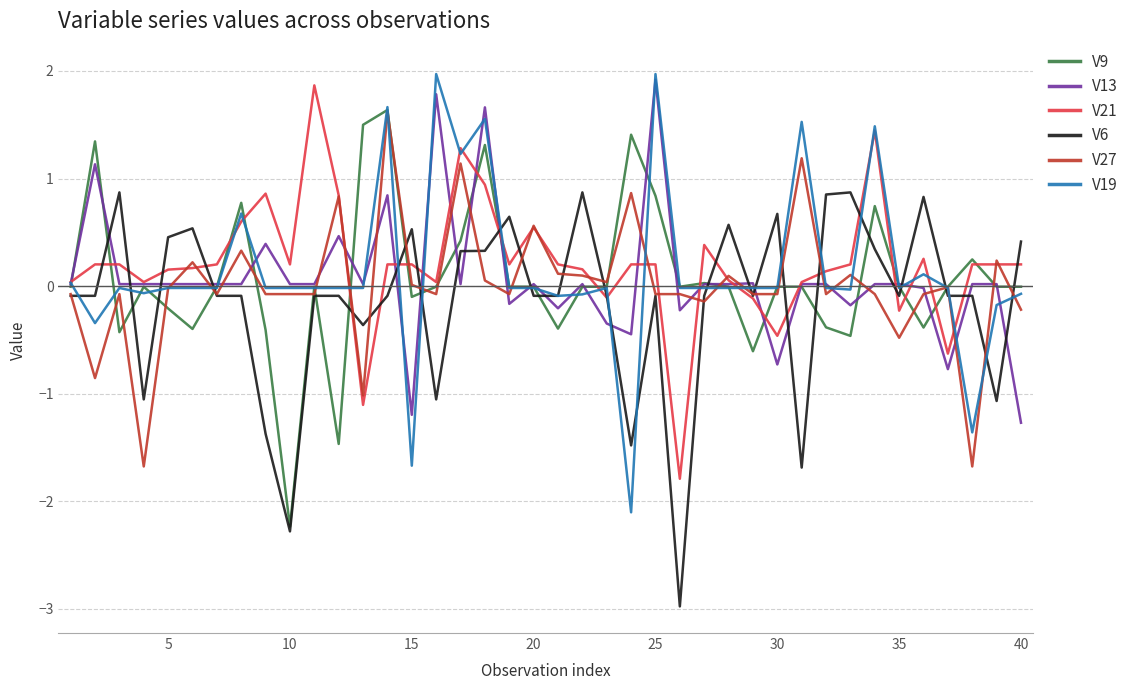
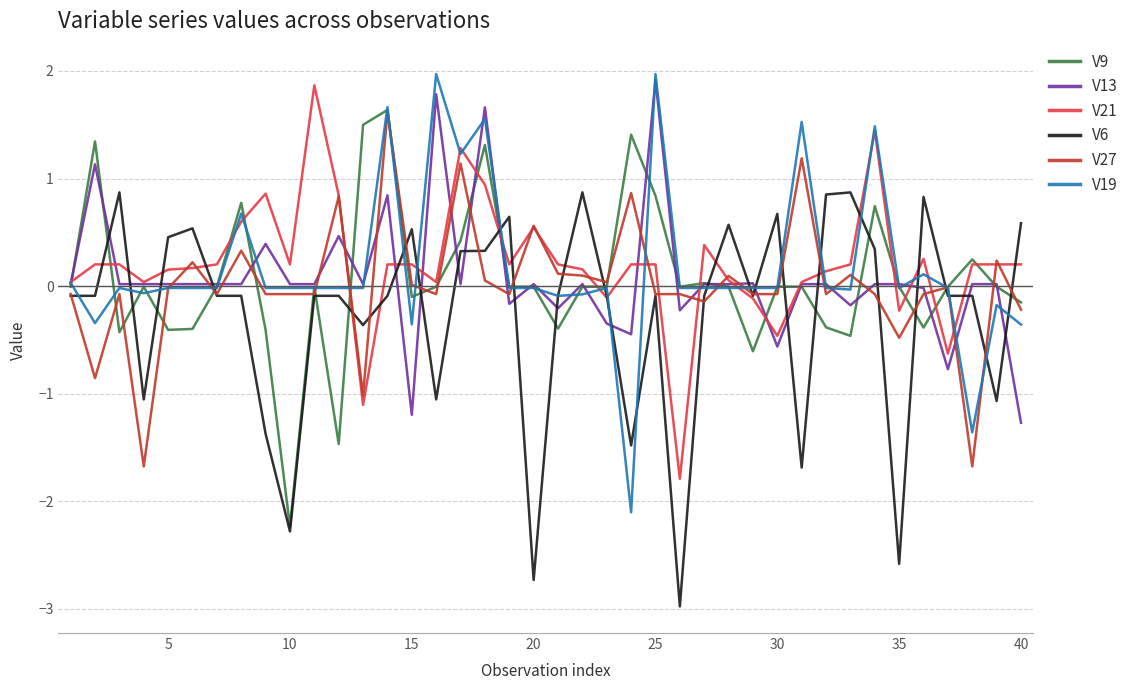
  {
    "V9": {
-     "5": -0.21,
+     "5": -0.41,
      "10": -2.24,
      "15": -0.10,
      "25": 0.84,
-     "40": -0.01
+     "40": -0.15
    },
    "V13": {
      "5": 0.02,
      "10": 0.02,
      "15": -1.20,
      "20": 0.02,
      "25": 1.92,
-     "30": -0.73,
+     "30": -0.56,
      "35": 0.02,
      "40": -1.27
    },
    "V6": {
      "5": 0.45,
      "10": -2.28,
      "15": 0.53,
-     "20": -0.09,
+     "20": -2.73,
      "30": 0.67,
-     "35": -0.09,
-     "40": 0.41
+     "35": -2.58,
+     "40": 0.58
    },
    "V19": {
      "10": -0.02,
-     "15": -1.67,
+     "15": -0.36,
      "25": 1.97,
-     "40": -0.07
+     "40": -0.36
    }
  }
